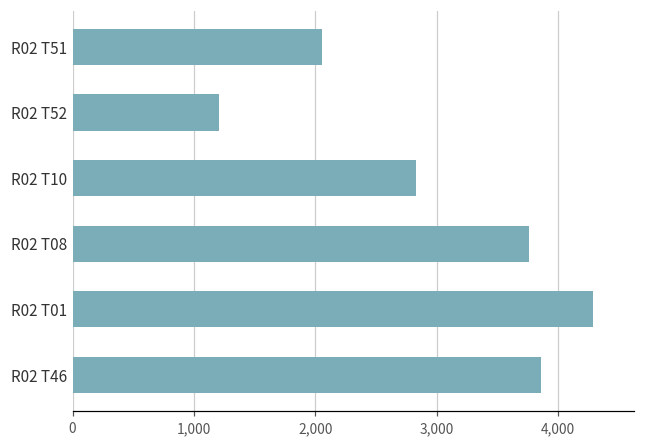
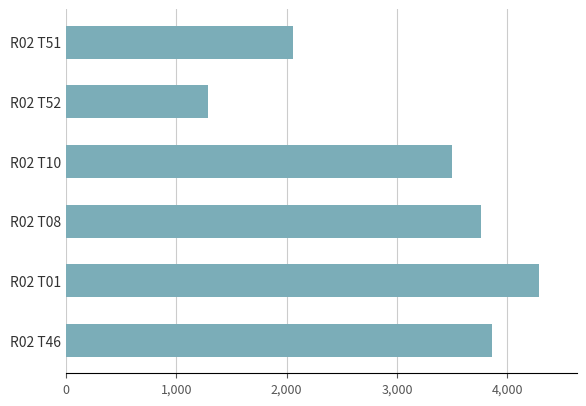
  {
    "R02 T51": "2,050",
-   "R02 T52": "1,200",
-   "R02 T10": "2,830",
+   "R02 T52": "1,290",
+   "R02 T10": "3,500",
    "R02 T08": "3,760",
    "R02 T01": "4,290",
    "R02 T46": "3,860"
  }
